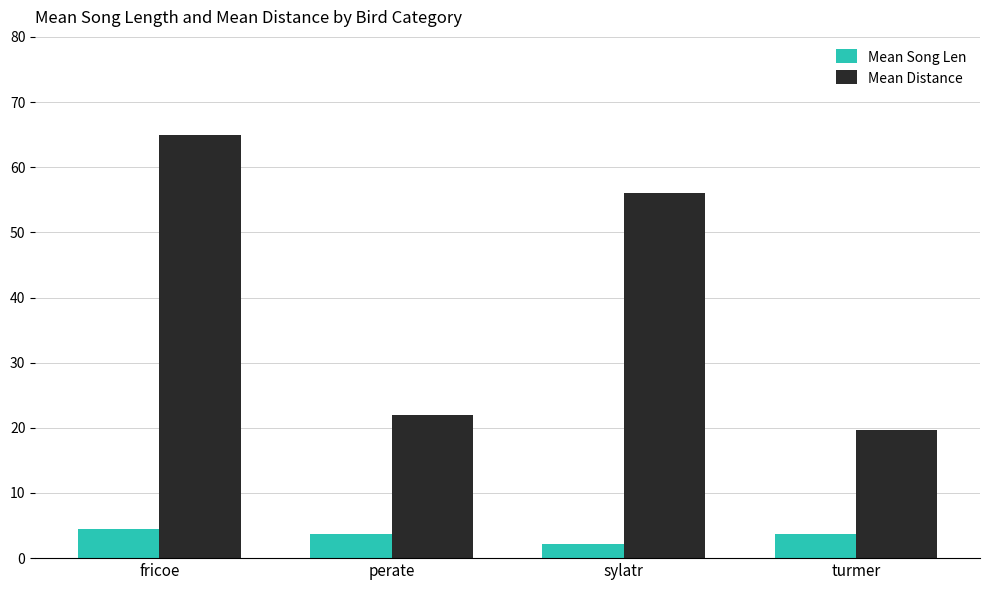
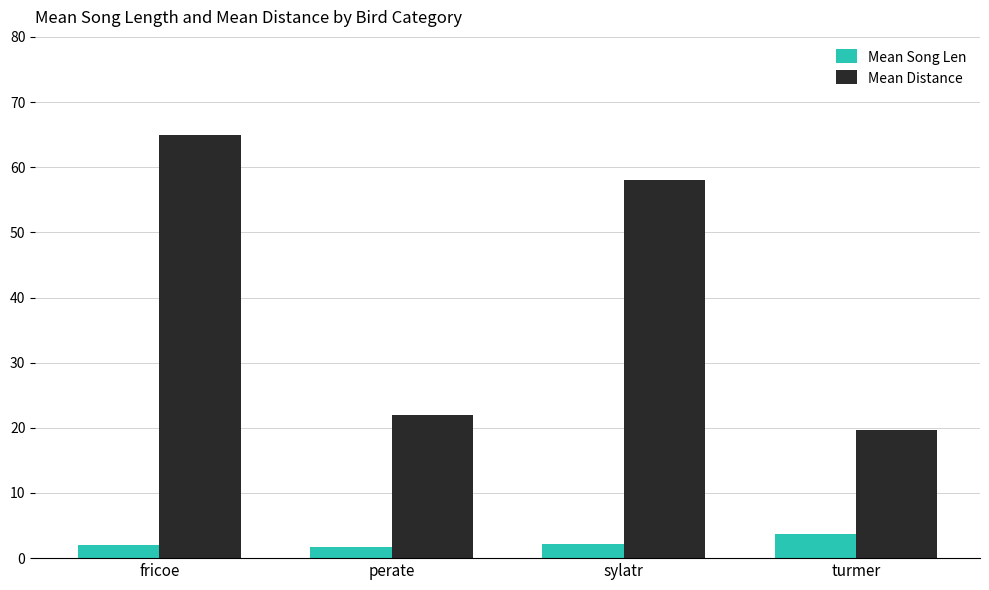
  {
    "Mean Song Len": {
-     "fricoe": 4,
-     "perate": 4,
+     "fricoe": 2,
+     "perate": 2,
      "sylatr": 2,
      "turmer": 4
    },
    "Mean Distance": {
      "fricoe": 65,
      "perate": 22,
-     "sylatr": 56,
+     "sylatr": 58,
      "turmer": 20
    }
  }
